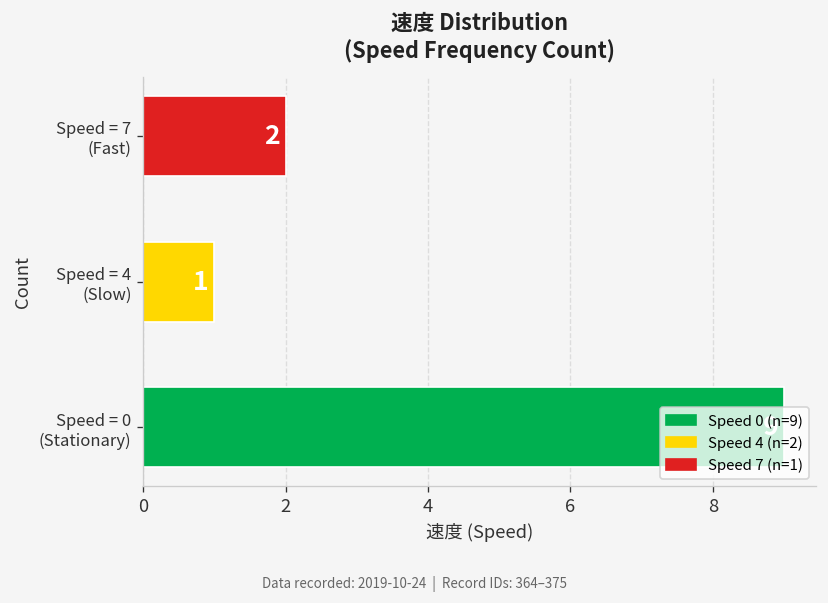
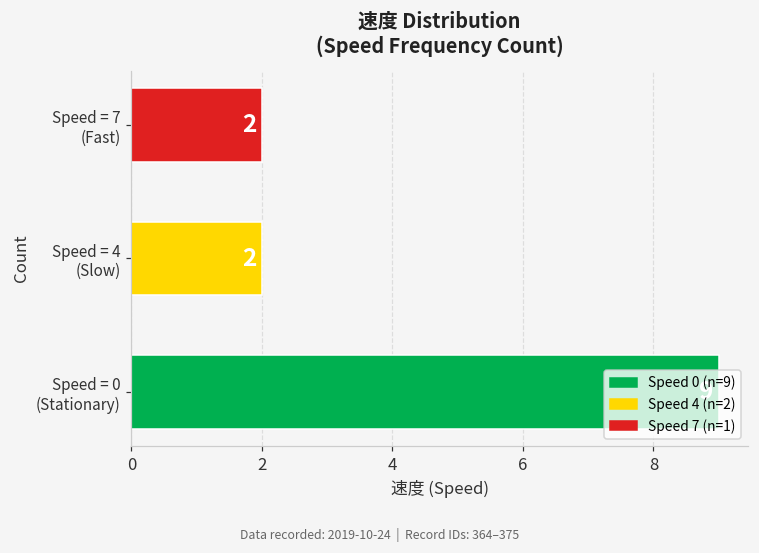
  {
    "Speed = 7 (Fast)": 2,
-   "Speed = 4 (Slow)": 1
+   "Speed = 4 (Slow)": 2
  }
